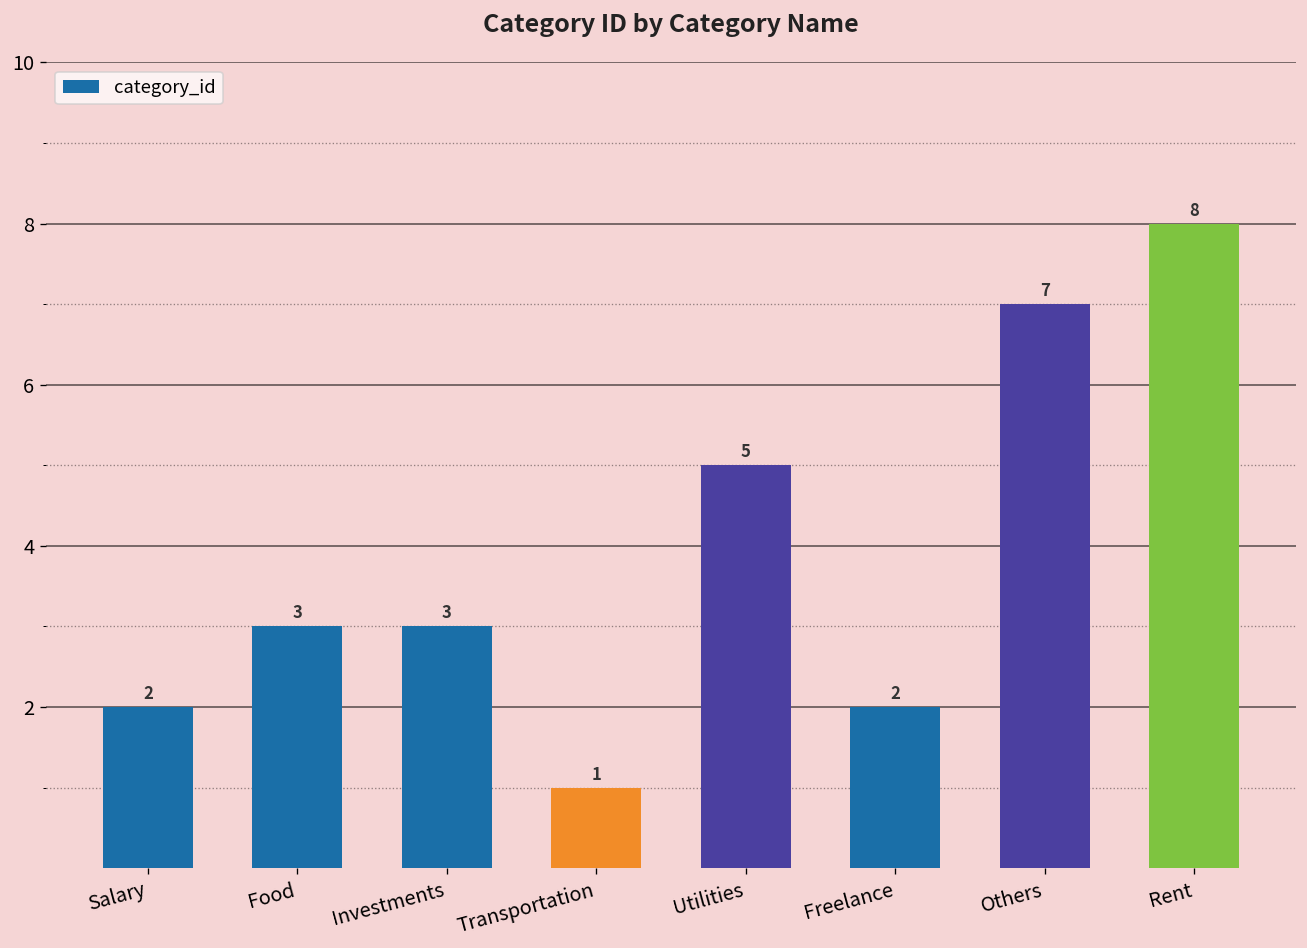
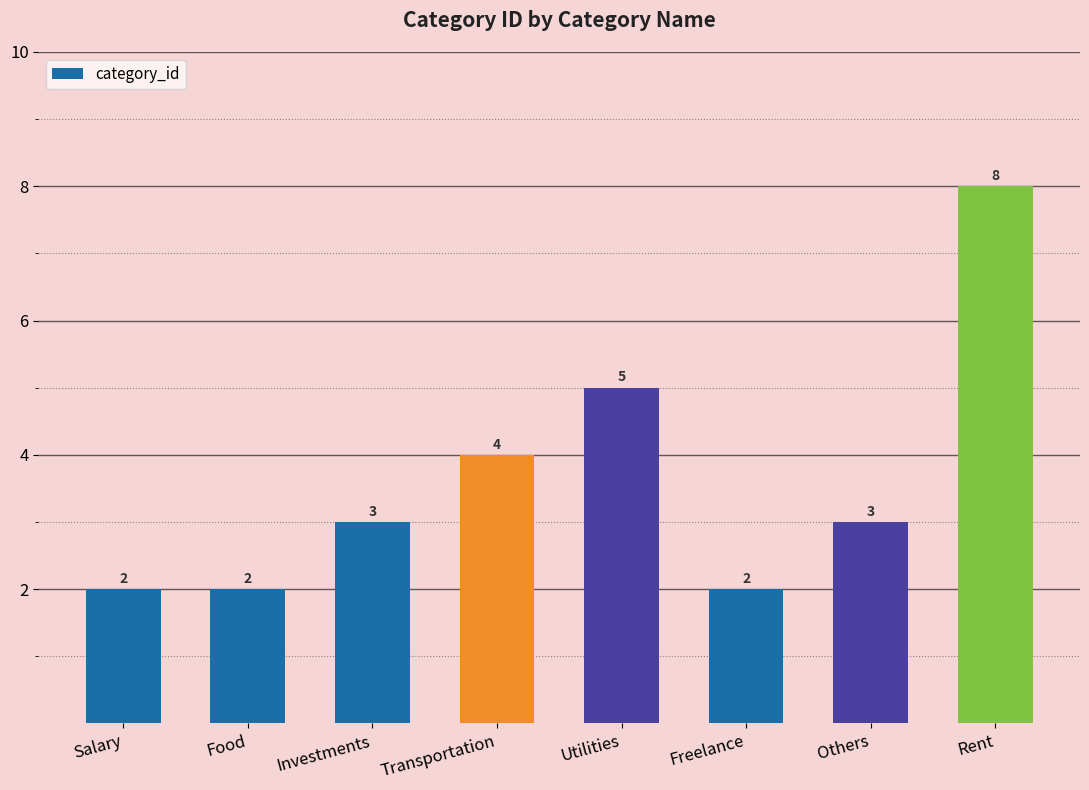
  {
    "Salary": 2,
-   "Food": 3,
+   "Food": 2,
    "Investments": 3,
-   "Transportation": 1,
+   "Transportation": 4,
    "Utilities": 5,
    "Freelance": 2,
-   "Others": 7,
+   "Others": 3,
    "Rent": 8
  }
